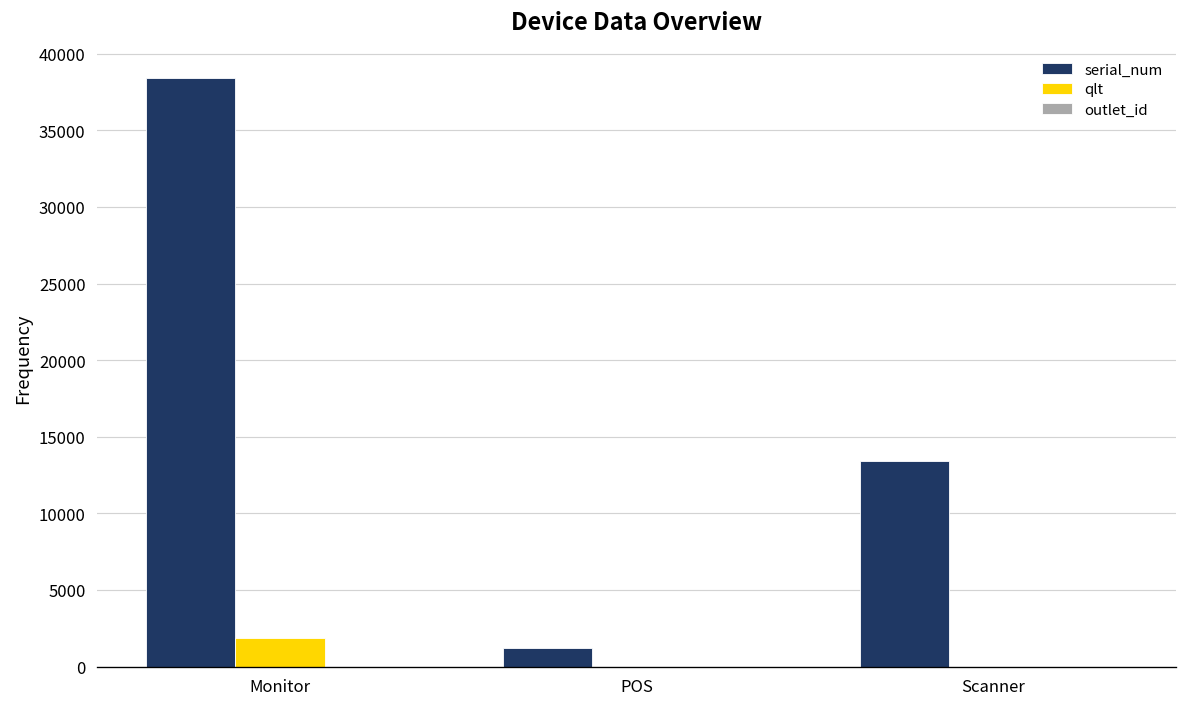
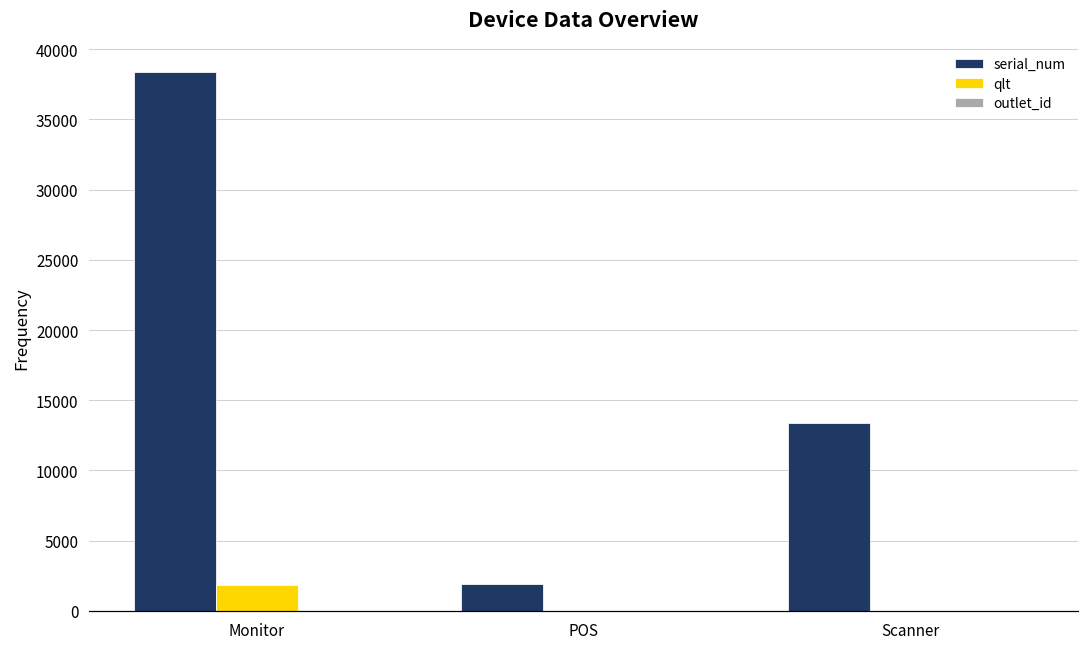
  {
    "serial_num": {
      "Monitor": 38400,
-     "POS": 1200,
+     "POS": 1900,
      "Scanner": 13400
    },
    "qlt": {
      "Monitor": 1900
    }
  }
